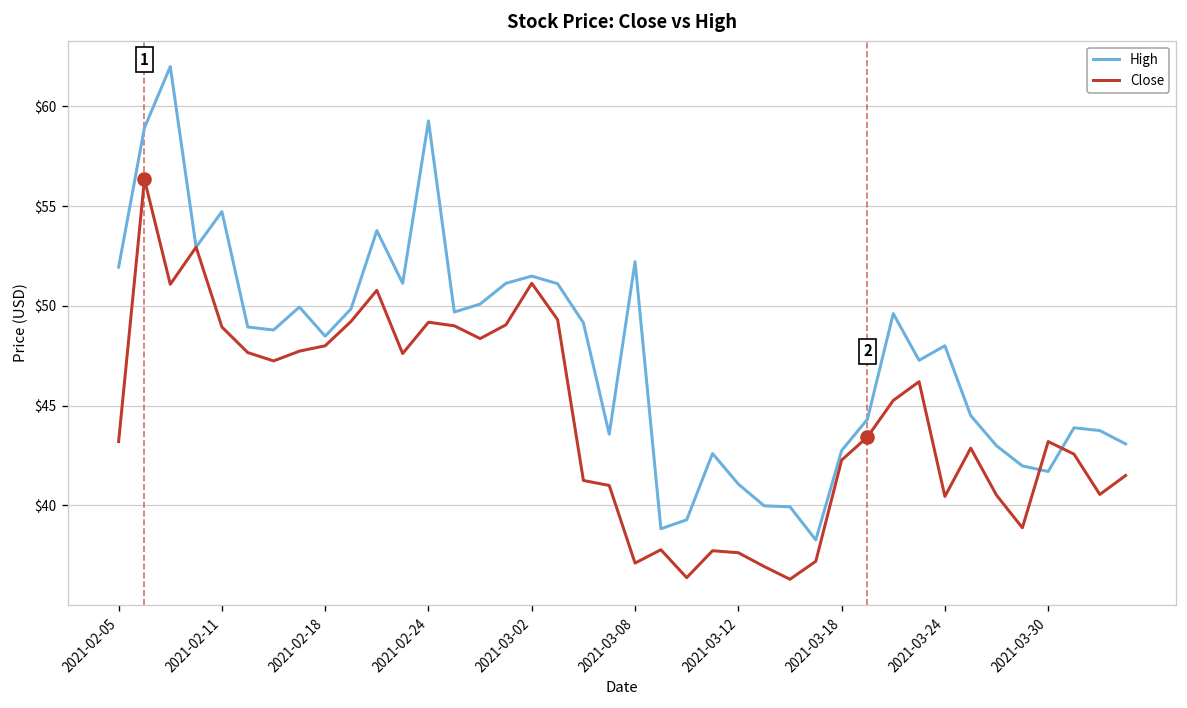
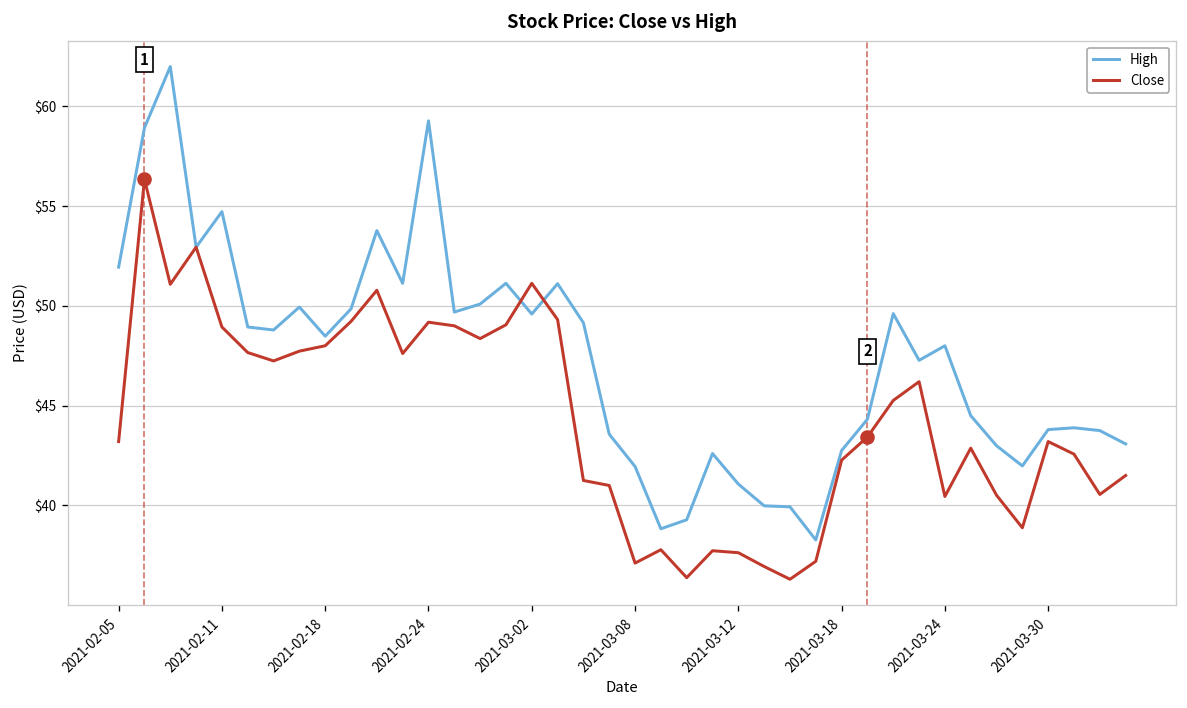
  {
    "High": {
      "2021-02-05": "$51.9",
      "2021-02-11": "$54.7",
      "2021-02-18": "$48.5",
      "2021-02-24": "$59.3",
-     "2021-03-02": "$51.5",
-     "2021-03-08": "$52.2",
+     "2021-03-02": "$49.6",
+     "2021-03-08": "$42.0",
      "2021-03-12": "$41.1",
      "2021-03-18": "$42.8",
      "2021-03-24": "$48.0",
-     "2021-03-30": "$41.7"
+     "2021-03-30": "$43.8"
    }
  }
